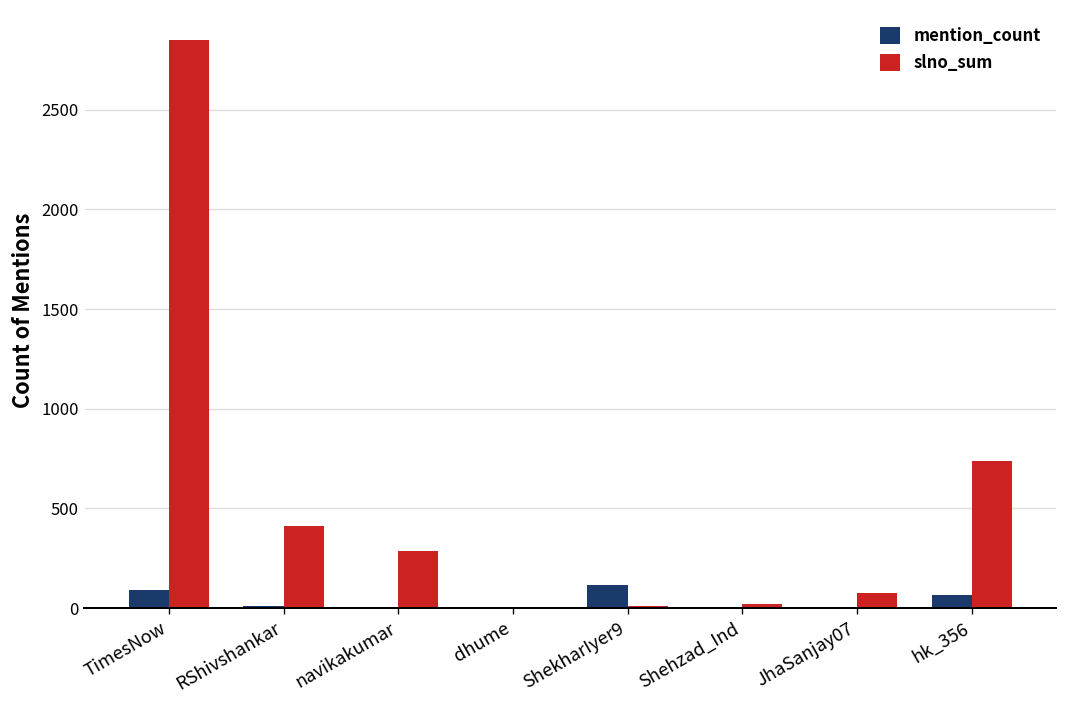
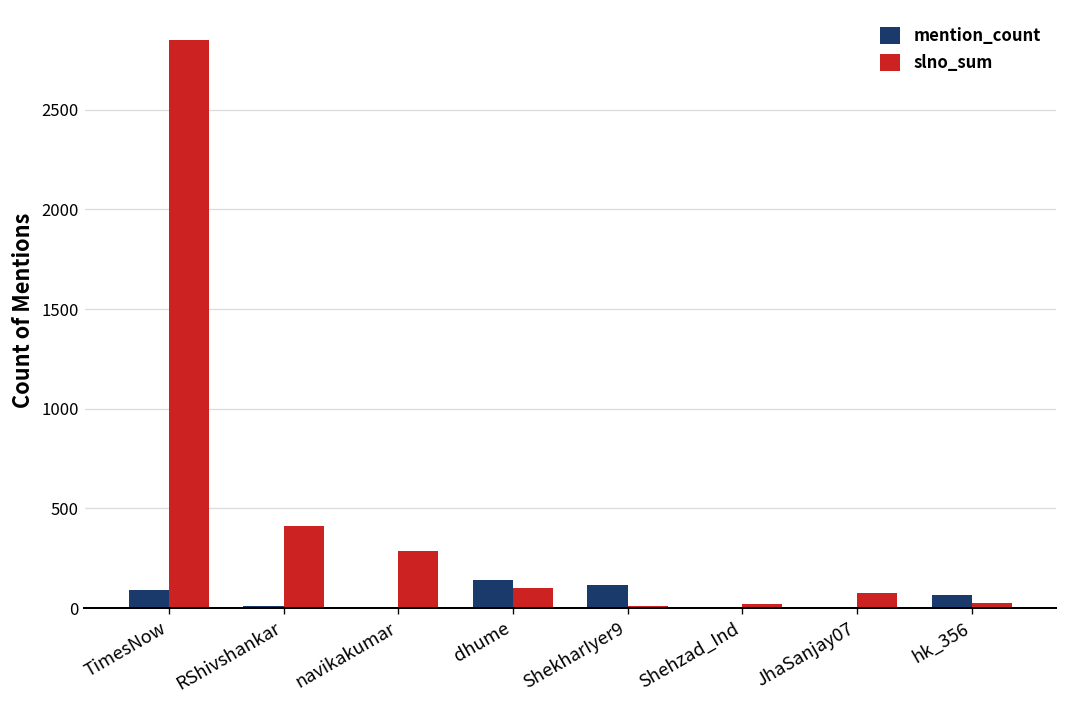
  {
    "mention_count": {
      "TimesNow": 90,
-     "dhume": 0,
+     "dhume": 140,
      "ShekharIyer9": 110,
      "hk_356": 70
    },
    "slno_sum": {
      "TimesNow": 2850,
      "RShivshankar": 410,
      "navikakumar": 290,
-     "dhume": 10,
+     "dhume": 100,
      "Shehzad_Ind": 20,
      "JhaSanjay07": 80,
-     "hk_356": 740
+     "hk_356": 30
    }
  }
